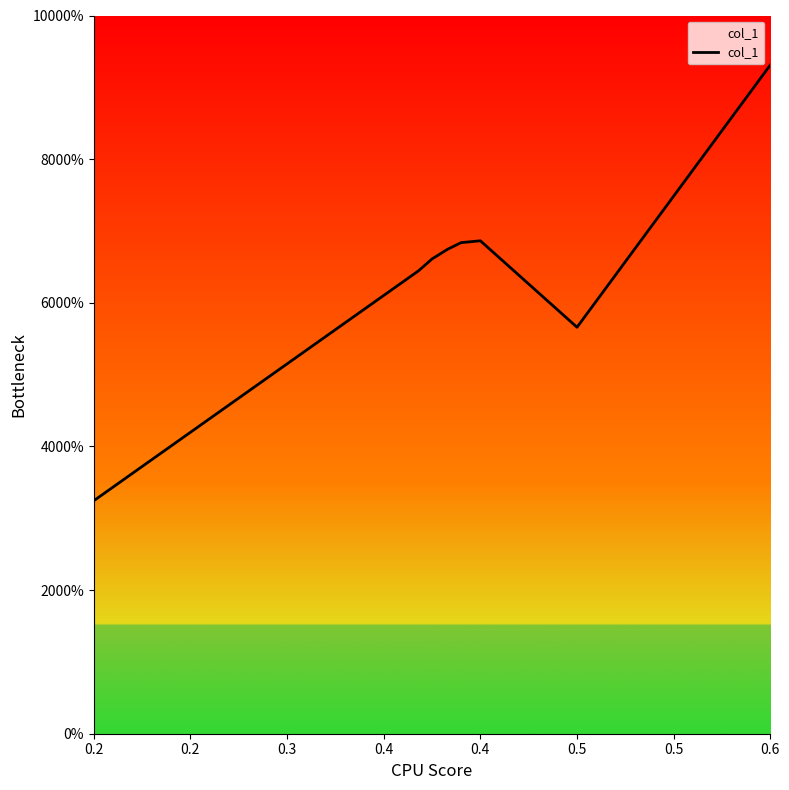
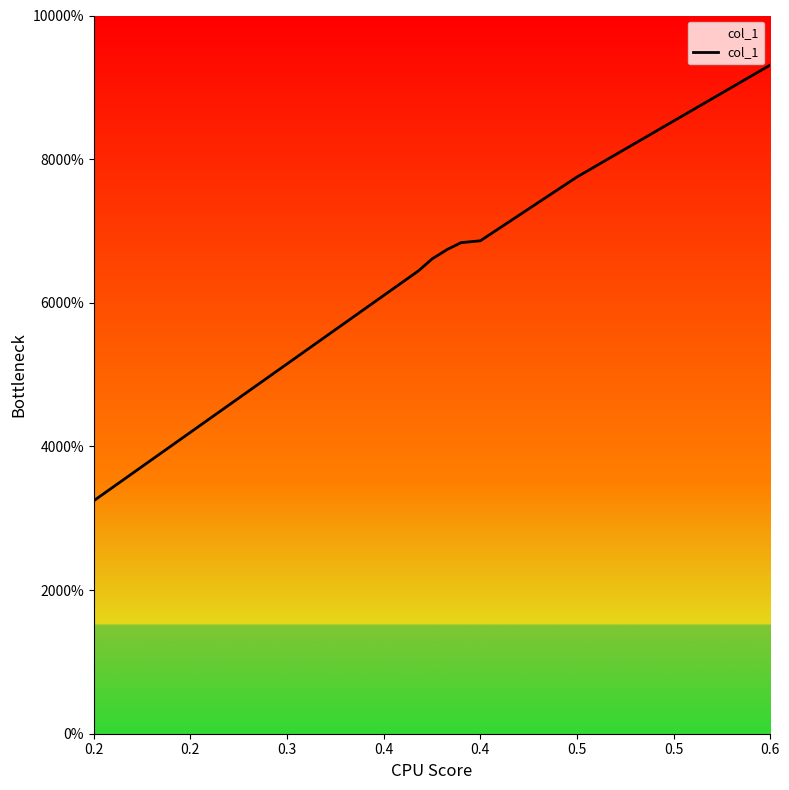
  {
    "0.2": "3200%",
    "0.4": "6900%",
-   "0.5": "5700%",
+   "0.5": "7800%",
    "0.6": "9300%"
  }
